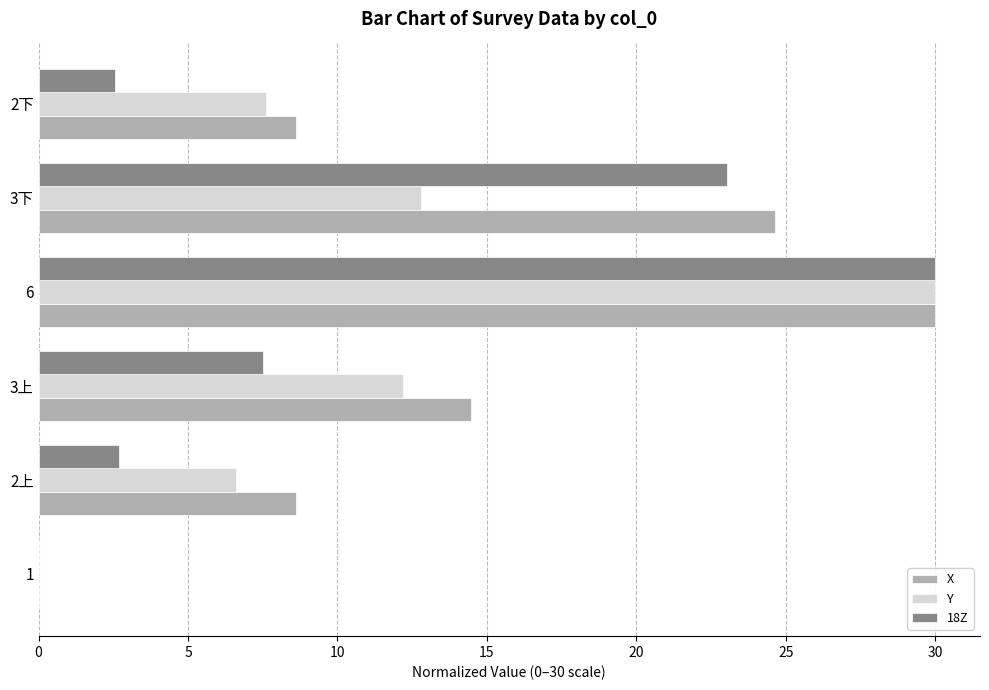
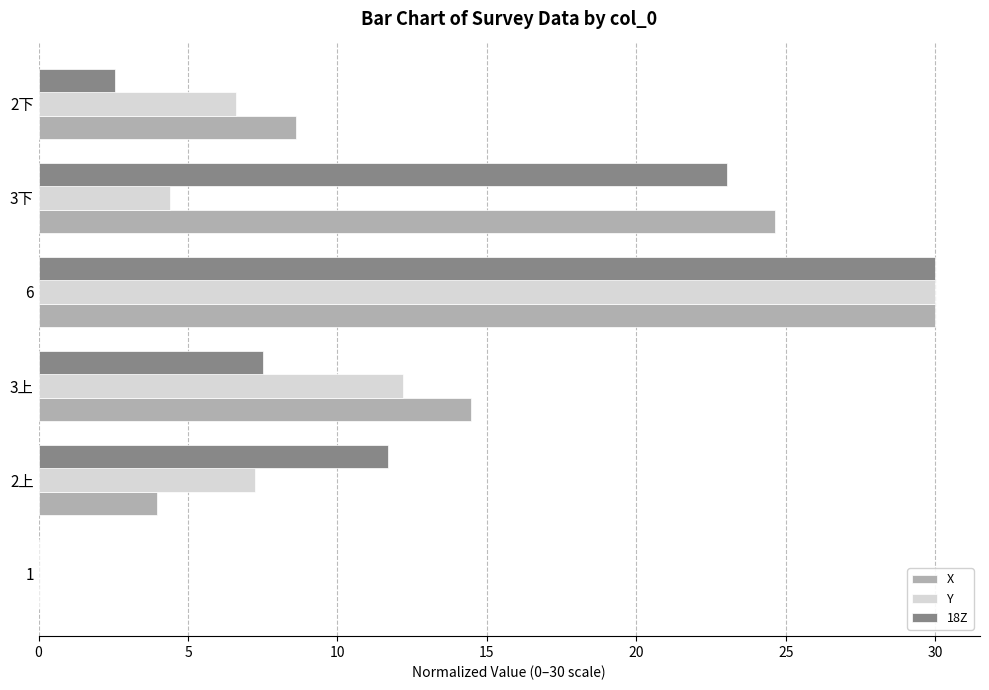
  {
    "X": {
      "2下": 8.6,
      "3下": 24.6,
      "6": 30.0,
      "3上": 14.5,
-     "2上": 8.6,
+     "2上": 4.0,
      "1": 0.0
    },
    "Y": {
-     "2下": 7.6,
-     "3下": 12.8,
+     "2下": 6.6,
+     "3下": 4.4,
      "6": 30.0,
      "3上": 12.2,
-     "2上": 6.6,
+     "2上": 7.2,
      "1": 0.0
    },
    "18Z": {
      "2下": 2.6,
      "3下": 23.0,
      "6": 30.0,
      "3上": 7.5,
-     "2上": 2.7,
+     "2上": 11.7,
      "1": 0.0
    }
  }
